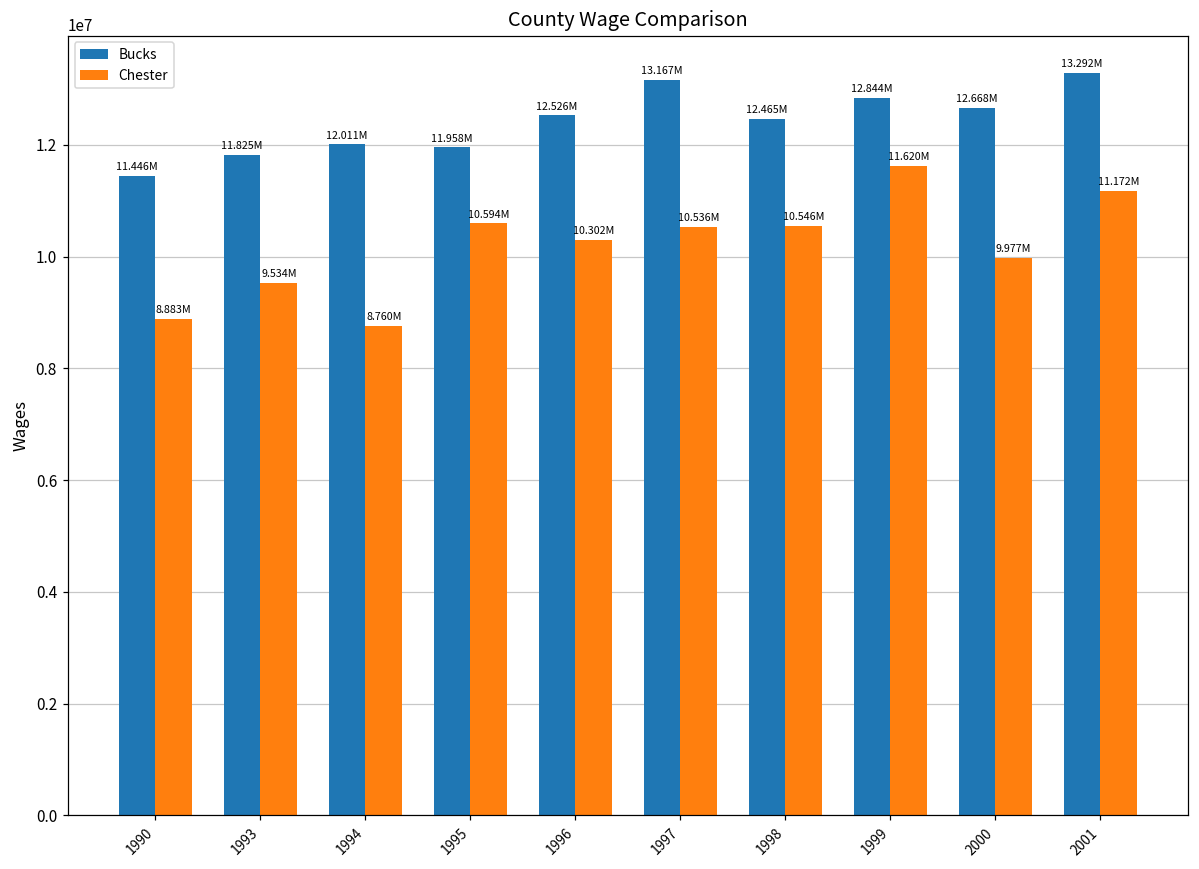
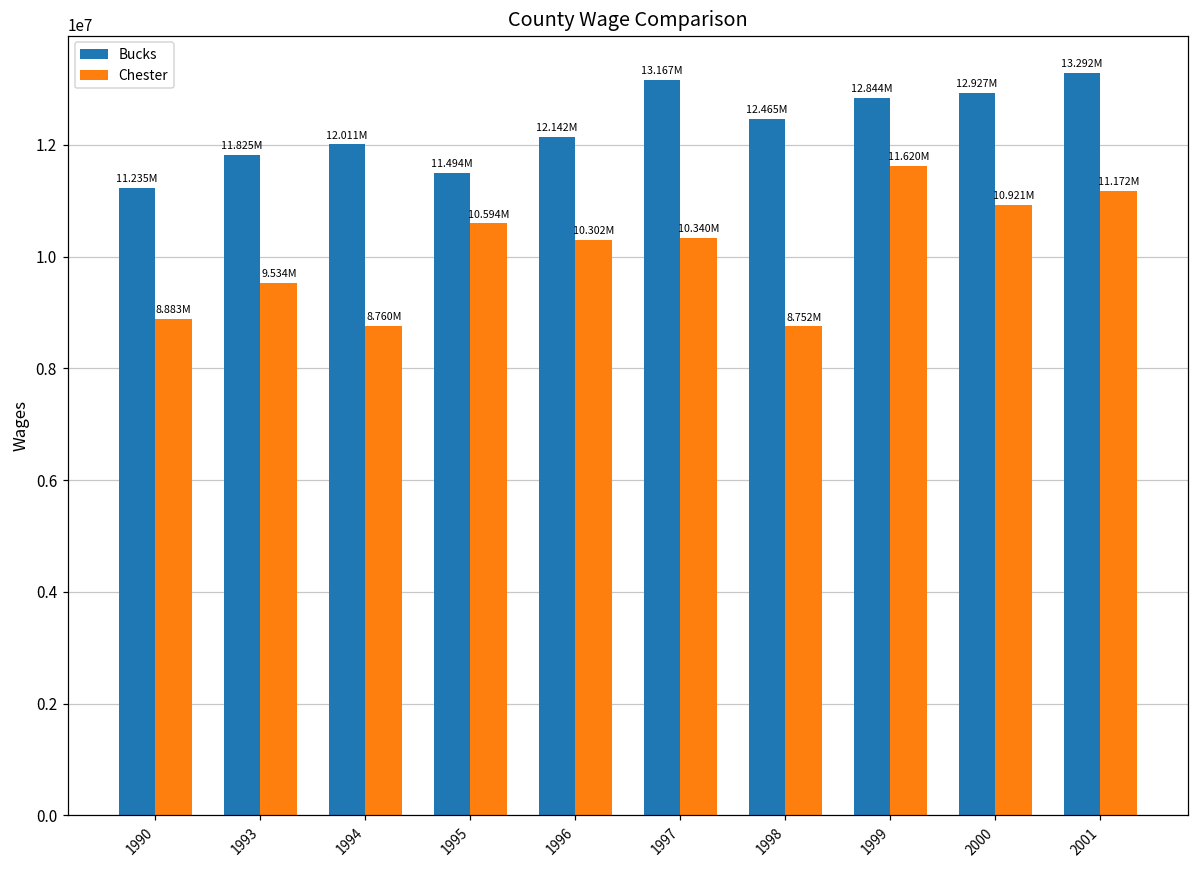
  {
    "Bucks": {
-     "1990": "11.446M",
+     "1990": "11.235M",
      "1993": "11.825M",
      "1994": "12.011M",
-     "1995": "11.958M",
-     "1996": "12.526M",
+     "1995": "11.494M",
+     "1996": "12.142M",
      "1997": "13.167M",
      "1998": "12.465M",
      "1999": "12.844M",
-     "2000": "12.668M",
+     "2000": "12.927M",
      "2001": "13.292M"
    },
    "Chester": {
      "1990": "8.883M",
      "1993": "9.534M",
      "1994": "8.760M",
      "1995": "10.594M",
      "1996": "10.302M",
-     "1997": "10.536M",
-     "1998": "10.546M",
+     "1997": "10.340M",
+     "1998": "8.752M",
      "1999": "11.620M",
-     "2000": "9.977M",
+     "2000": "10.921M",
      "2001": "11.172M"
    }
  }
